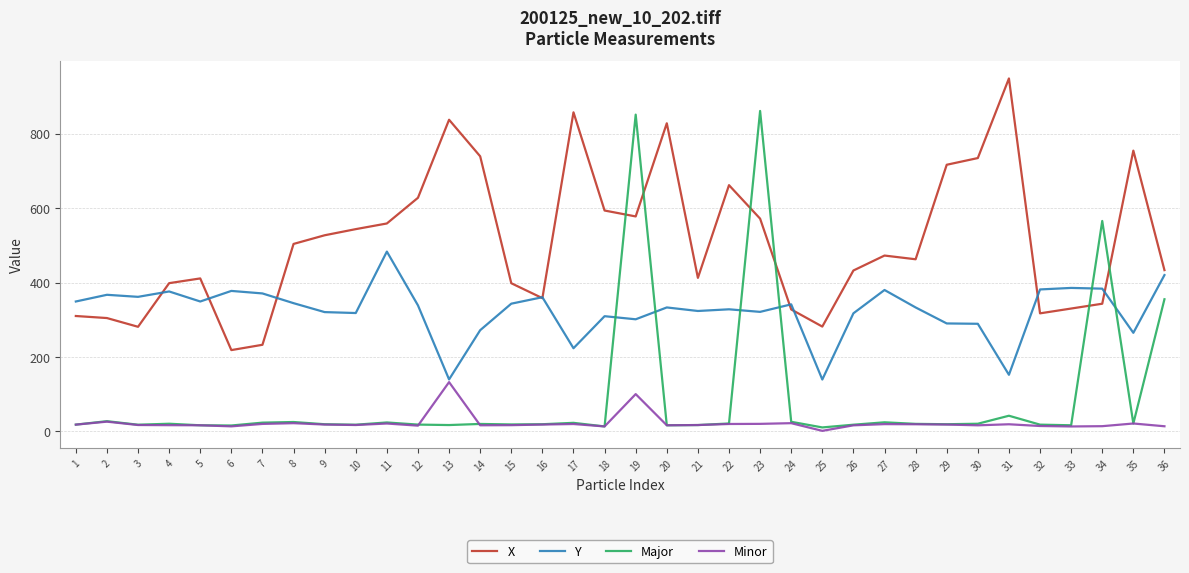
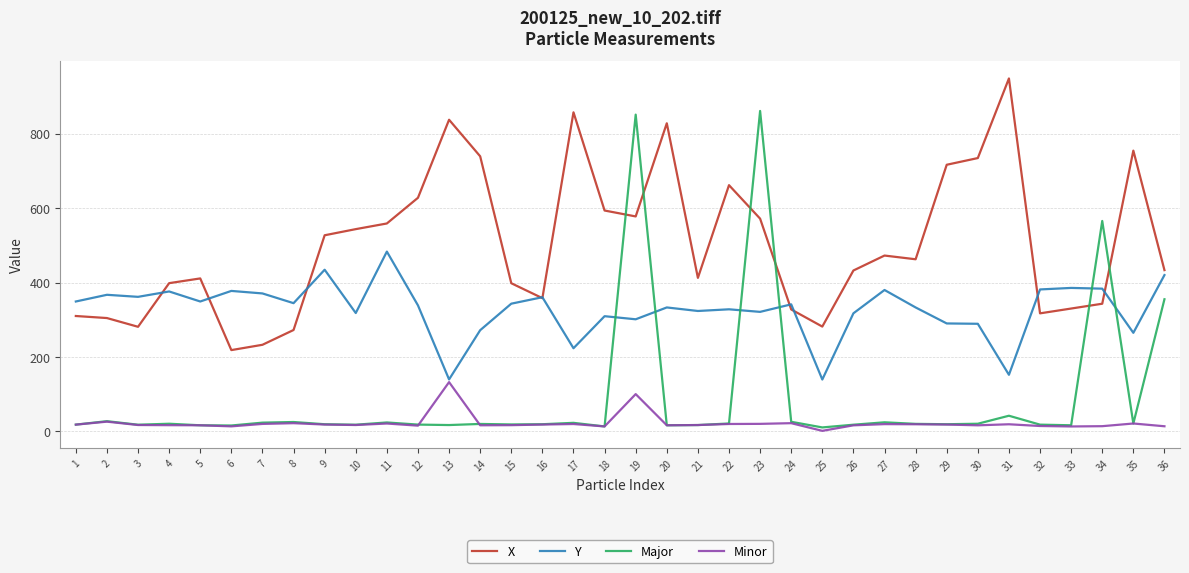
  {
    "X": {
      "1": 310,
      "2": 300,
      "3": 280,
      "4": 400,
      "5": 410,
      "6": 220,
      "7": 230,
-     "8": 500,
+     "8": 270,
      "9": 530,
      "10": 540,
      "11": 560,
      "12": 630,
      "13": 840,
      "14": 740,
      "15": 400,
      "17": 860,
      "18": 590,
      "19": 580,
      "20": 830,
      "21": 410,
      "22": 660,
      "23": 570,
      "24": 330,
      "25": 280,
      "26": 430,
      "27": 470,
      "28": 460,
      "29": 720,
      "30": 730,
      "31": 950,
      "32": 320,
      "33": 330,
      "34": 340,
      "35": 750,
      "36": 430
    },
    "Y": {
      "1": 350,
      "2": 370,
      "3": 360,
      "4": 380,
      "5": 350,
      "6": 380,
      "7": 370,
      "8": 340,
-     "9": 320,
+     "9": 430,
      "10": 320,
      "11": 480,
      "12": 340,
      "13": 140,
      "14": 270,
      "15": 340,
      "17": 220,
      "18": 310,
      "19": 300,
      "20": 330,
      "21": 320,
      "22": 330,
      "23": 320,
      "24": 340,
      "25": 140,
      "26": 320,
      "27": 380,
      "28": 330,
      "29": 290,
      "30": 290,
      "31": 150,
      "32": 380,
      "33": 390,
      "34": 380,
      "35": 260,
      "36": 420
    },
    "Major": {
      "13": 20,
      "19": 850,
      "23": 860,
      "25": 10,
      "31": 40,
      "34": 570,
      "36": 360
    },
    "Minor": {
      "13": 130,
      "19": 100,
      "23": 20,
      "25": 0,
      "31": 20,
      "34": 10,
      "36": 10
    }
  }
